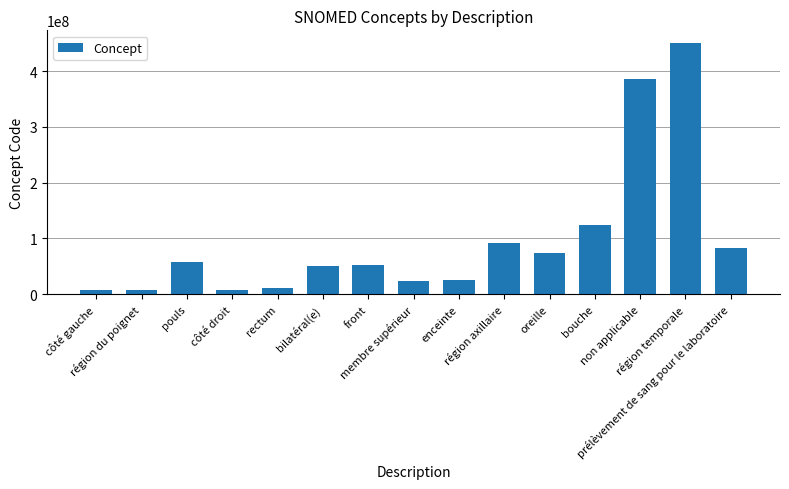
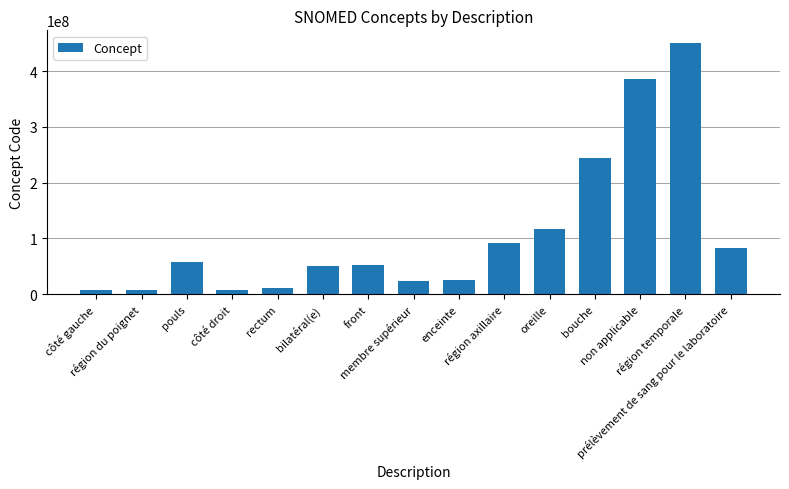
  {
    "côté gauche": 10000000,
    "région du poignet": 10000000,
    "pouls": 60000000,
    "côté droit": 10000000,
    "rectum": 10000000,
    "bilatéral(e)": 50000000,
    "front": 50000000,
    "membre supérieur": 20000000,
    "enceinte": 20000000,
    "région axillaire": 90000000,
-   "oreille": 70000000,
-   "bouche": 120000000,
+   "oreille": 120000000,
+   "bouche": 240000000,
    "non applicable": 390000000,
    "région temporale": 450000000,
    "prélèvement de sang pour le laboratoire": 80000000
  }
